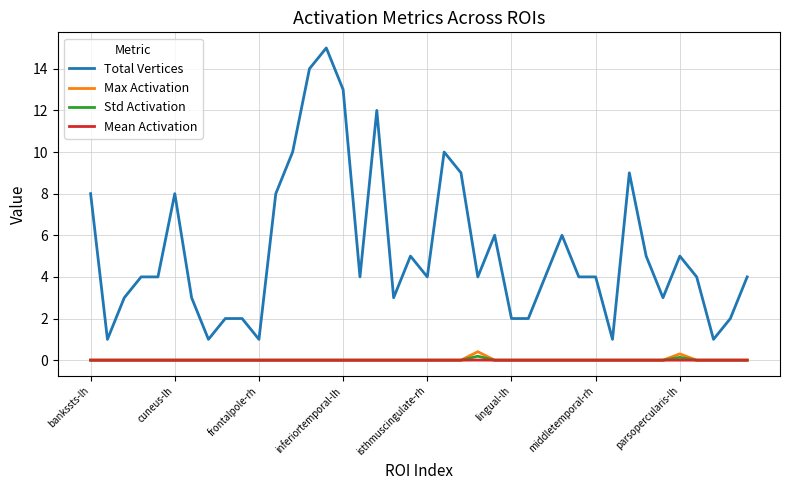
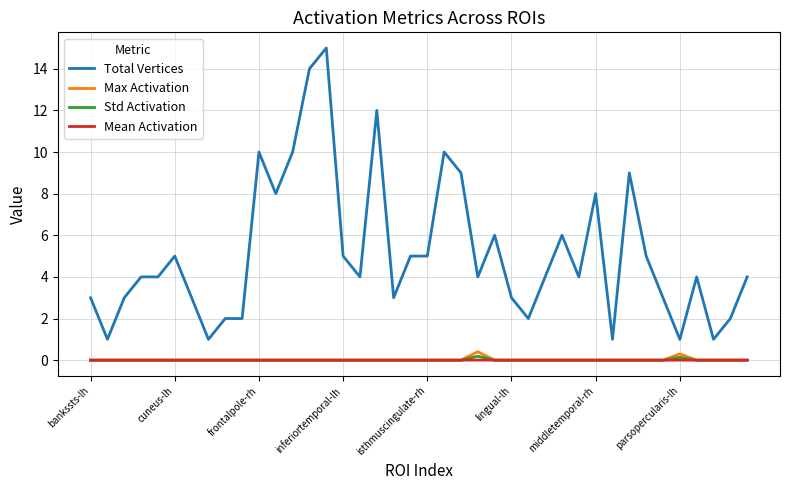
  {
    "Total Vertices": {
-     "bankssts-lh": 8,
-     "cuneus-lh": 8,
-     "frontalpole-rh": 1,
-     "inferiortemporal-lh": 13,
-     "isthmuscingulate-rh": 4,
-     "lingual-lh": 2,
-     "middletemporal-rh": 4,
-     "parsopercularis-lh": 5
+     "bankssts-lh": 3,
+     "cuneus-lh": 5,
+     "frontalpole-rh": 10,
+     "inferiortemporal-lh": 5,
+     "isthmuscingulate-rh": 5,
+     "lingual-lh": 3,
+     "middletemporal-rh": 8,
+     "parsopercularis-lh": 1
    },
    "Max Activation": {
      "parsopercularis-lh": 0.3
    },
    "Std Activation": {
      "parsopercularis-lh": 0.1
    },
    "Mean Activation": {
      "parsopercularis-lh": 0
    }
  }
